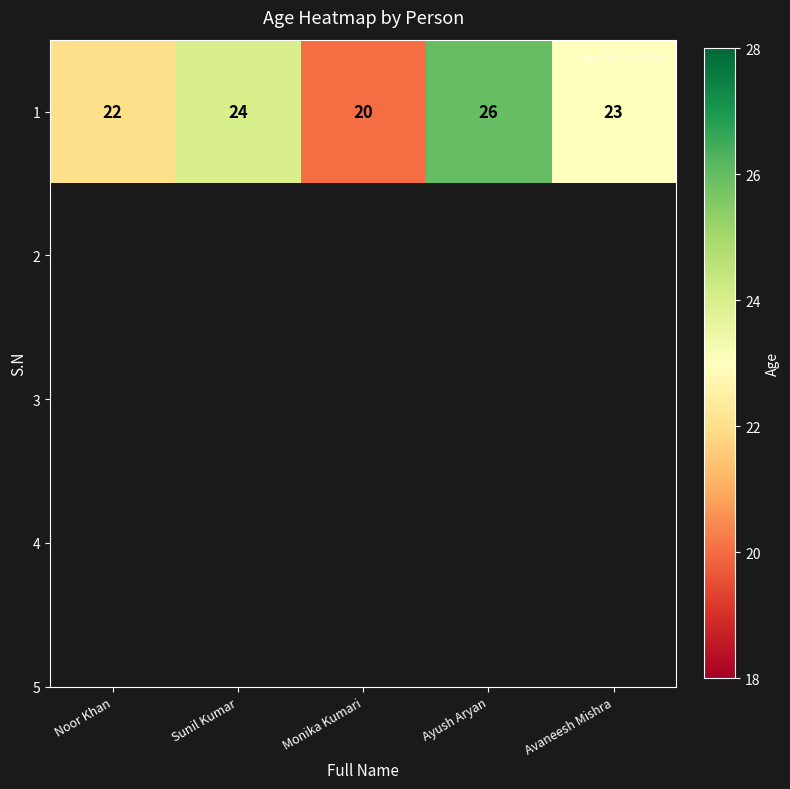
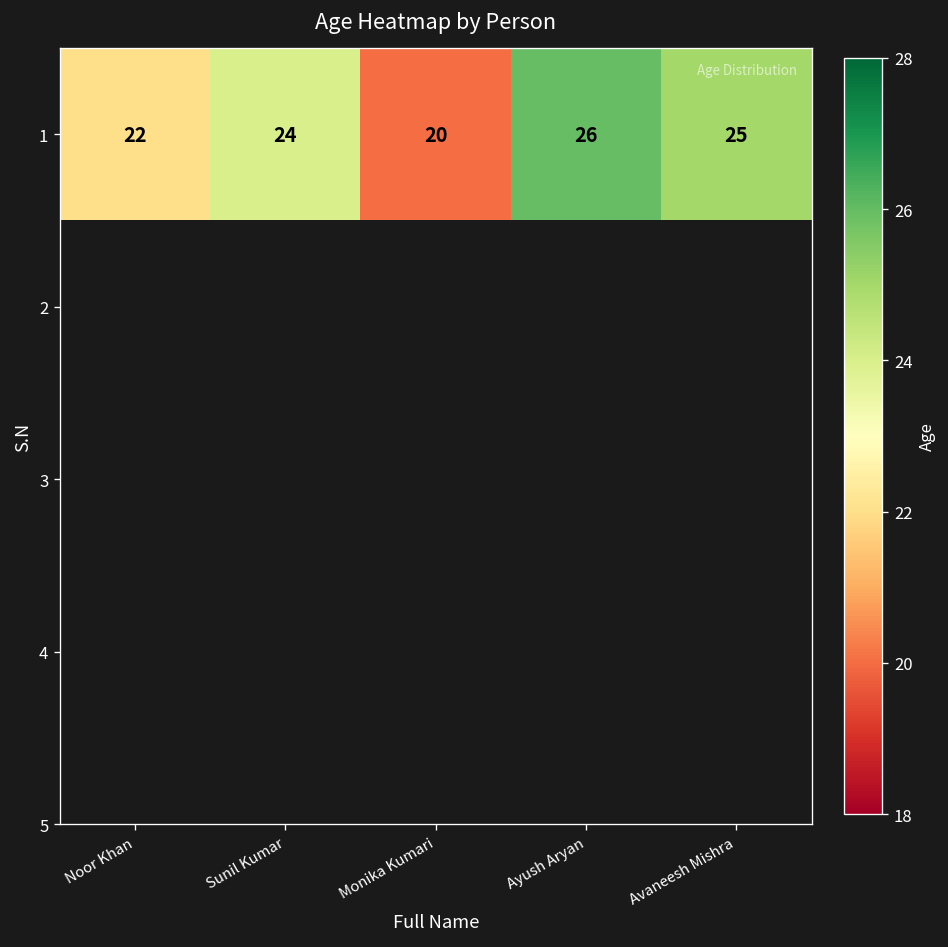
  {
    "1": {
      "Noor Khan": 22,
      "Sunil Kumar": 24,
      "Monika Kumari": 20,
      "Ayush Aryan": 26,
-     "Avaneesh Mishra": 23
+     "Avaneesh Mishra": 25
    }
  }
